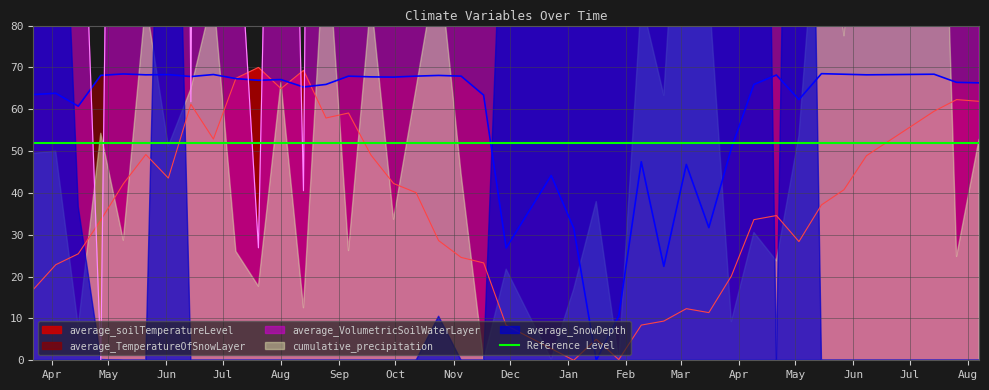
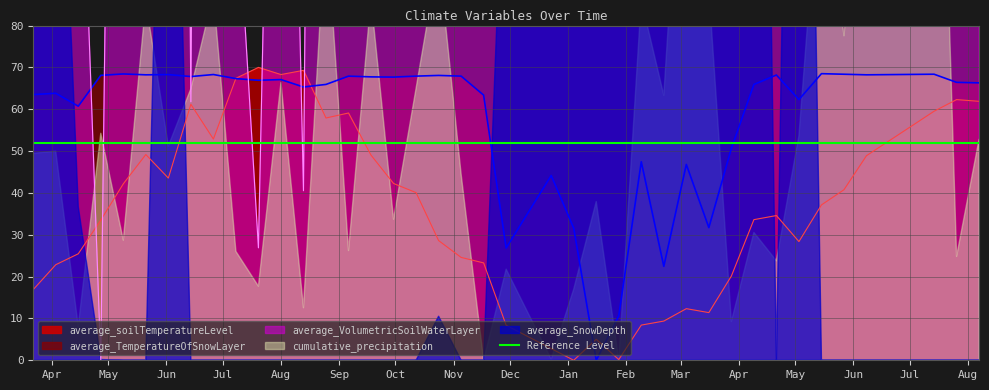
  {
    "average_soilTemperatureLevel": {
-     "Aug": 65
+     "Aug": 68
    },
    "average_TemperatureOfSnowLayer": {
      "Aug": 67
    },
    "cumulative_precipitation": {
      "Aug": 66
    },
    "average_SnowDepth": {
      "Aug": 0
    }
  }
